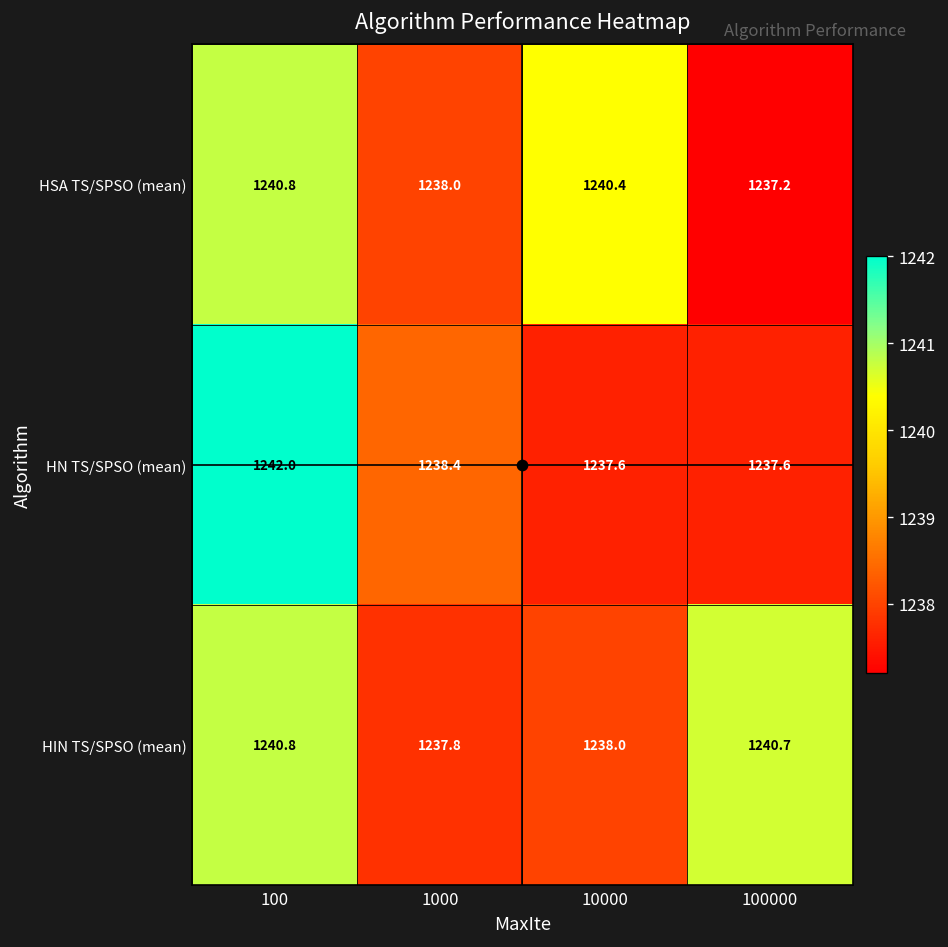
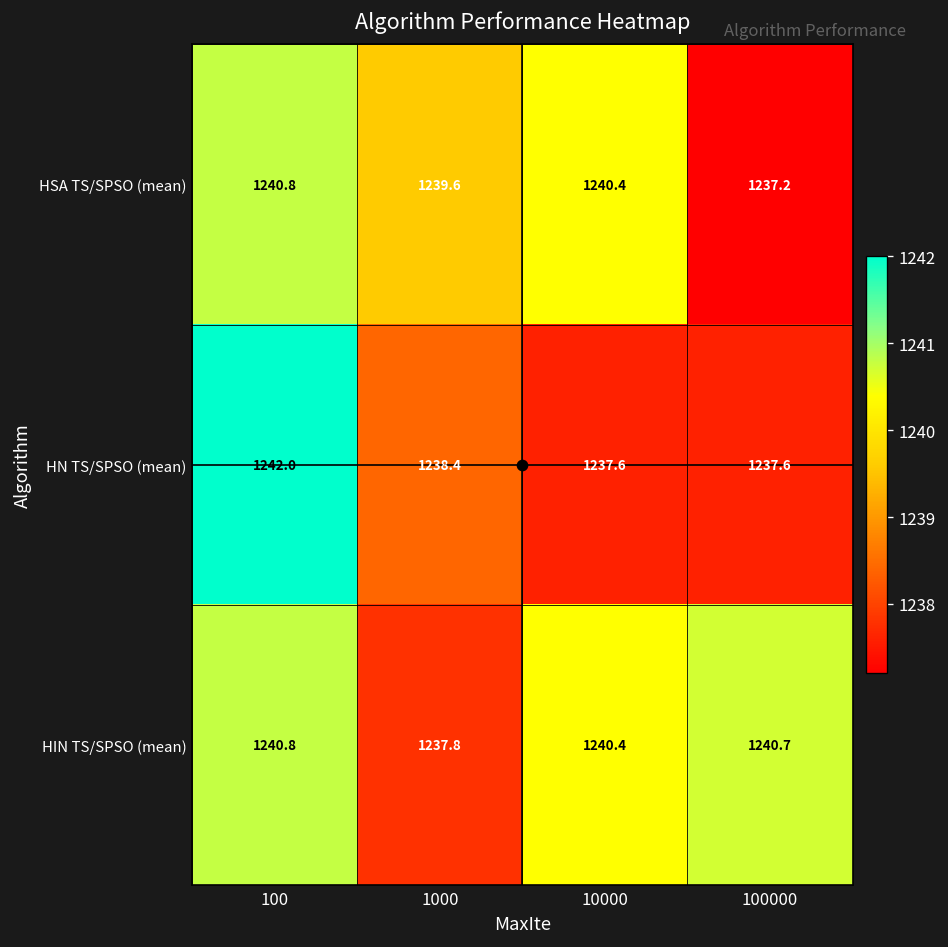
  {
    "HSA TS/SPSO (mean)": {
      "100": 1240.8,
-     "1000": 1238.0,
+     "1000": 1239.6,
      "10000": 1240.4,
      "100000": 1237.2
    },
    "HN TS/SPSO (mean)": {
      "100": 1242.0,
      "1000": 1238.4,
      "10000": 1237.6,
      "100000": 1237.6
    },
    "HIN TS/SPSO (mean)": {
      "100": 1240.8,
      "1000": 1237.8,
-     "10000": 1238.0,
+     "10000": 1240.4,
      "100000": 1240.7
    }
  }
